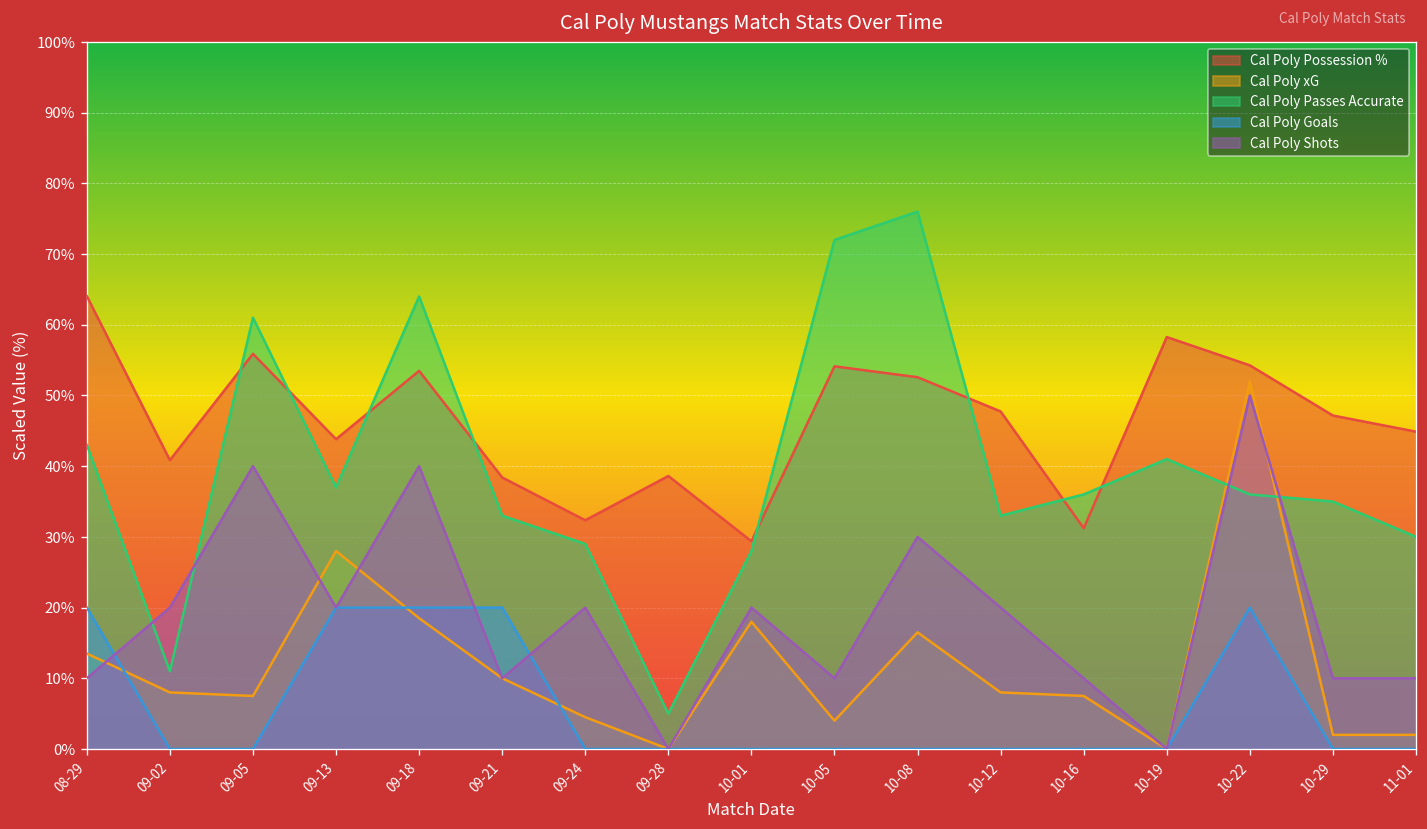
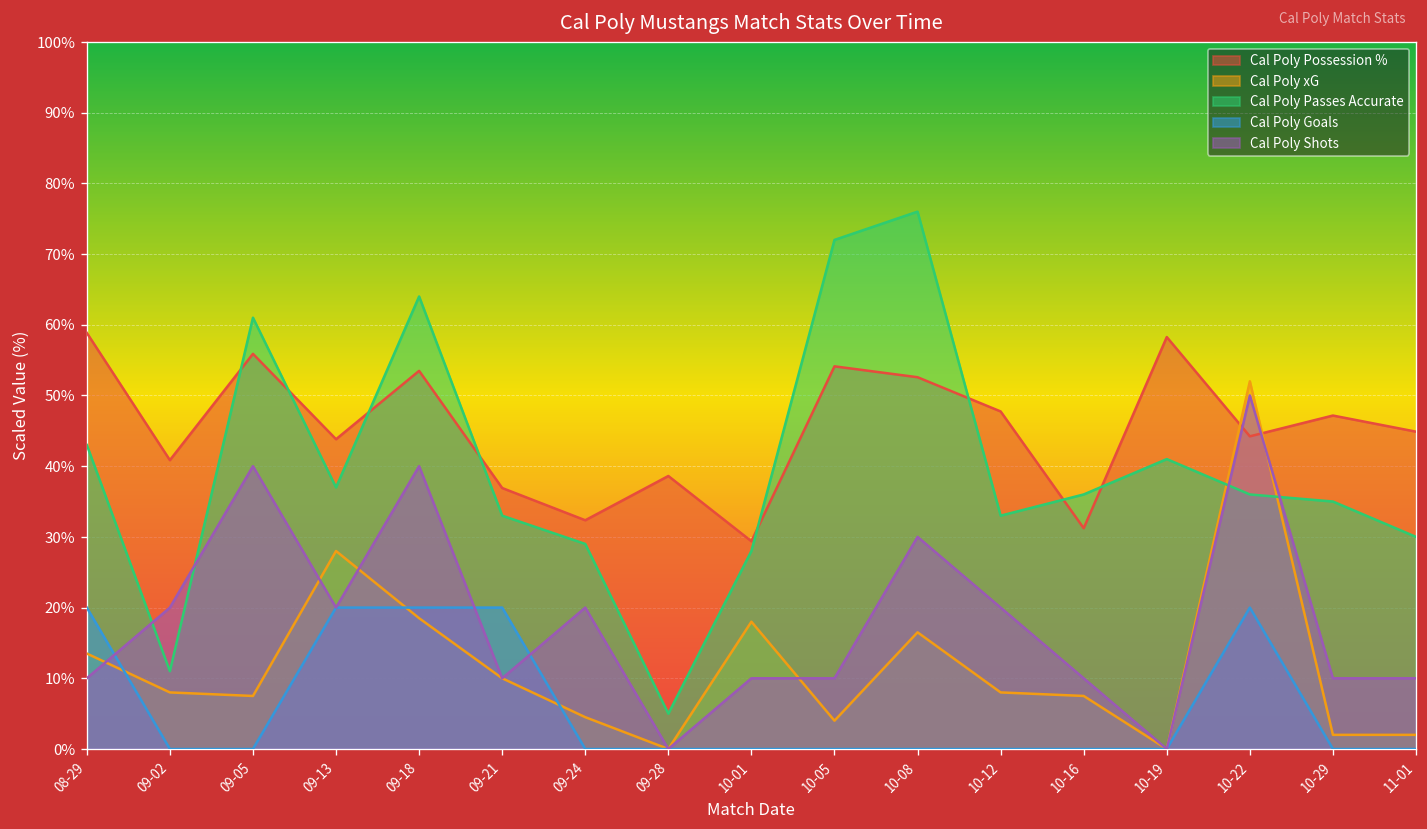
  {
    "Cal Poly Possession %": {
-     "08-29": "64%",
+     "08-29": "59%",
      "09-02": "41%",
      "09-05": "56%",
      "09-13": "44%",
      "09-18": "53%",
-     "09-21": "38%",
+     "09-21": "37%",
      "09-24": "32%",
      "09-28": "39%",
      "10-01": "29%",
      "10-05": "54%",
      "10-08": "53%",
      "10-12": "48%",
      "10-16": "31%",
      "10-19": "58%",
-     "10-22": "54%",
+     "10-22": "44%",
      "10-29": "47%",
      "11-01": "45%"
    },
    "Cal Poly xG": {
      "08-29": "14%",
      "09-02": "8%",
      "09-05": "8%",
      "09-13": "28%",
      "09-18": "19%",
      "09-24": "5%",
      "10-01": "18%",
      "10-05": "4%",
      "10-08": "17%",
      "10-12": "8%",
      "10-16": "8%",
      "10-22": "52%",
      "10-29": "2%",
      "11-01": "2%"
    },
    "Cal Poly Passes Accurate": {
      "08-29": "43%",
      "09-02": "11%",
      "09-05": "61%",
      "09-13": "37%",
      "09-18": "64%",
      "09-21": "33%",
      "09-24": "29%",
      "09-28": "5%",
      "10-01": "28%",
      "10-05": "72%",
      "10-08": "76%",
      "10-12": "33%",
      "10-16": "36%",
      "10-19": "41%",
      "10-22": "36%",
      "10-29": "35%",
      "11-01": "30%"
    },
    "Cal Poly Goals": {
      "08-29": "20%",
      "09-02": "0%",
      "09-05": "0%",
      "09-18": "20%",
      "09-21": "20%",
      "09-24": "0%",
      "10-01": "0%",
      "10-05": "0%",
      "10-08": "0%",
      "10-12": "0%",
      "10-16": "0%",
      "10-22": "20%",
      "10-29": "0%",
      "11-01": "0%"
    },
    "Cal Poly Shots": {
      "08-29": "10%",
      "09-02": "20%",
      "09-05": "40%",
      "09-18": "40%",
      "09-24": "20%",
-     "10-01": "20%",
+     "10-01": "10%",
      "10-05": "10%",
      "10-08": "30%",
      "10-12": "20%",
      "10-16": "10%",
      "10-22": "50%",
      "10-29": "10%",
      "11-01": "10%"
    }
  }
